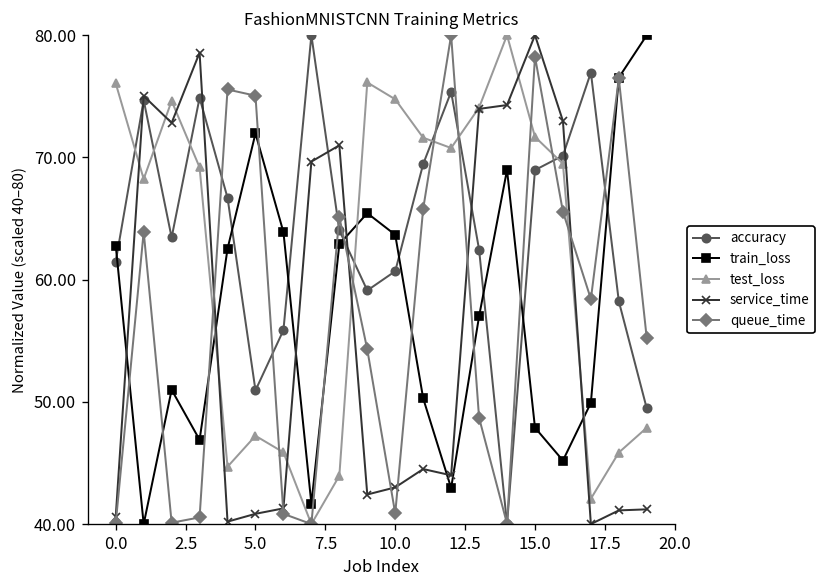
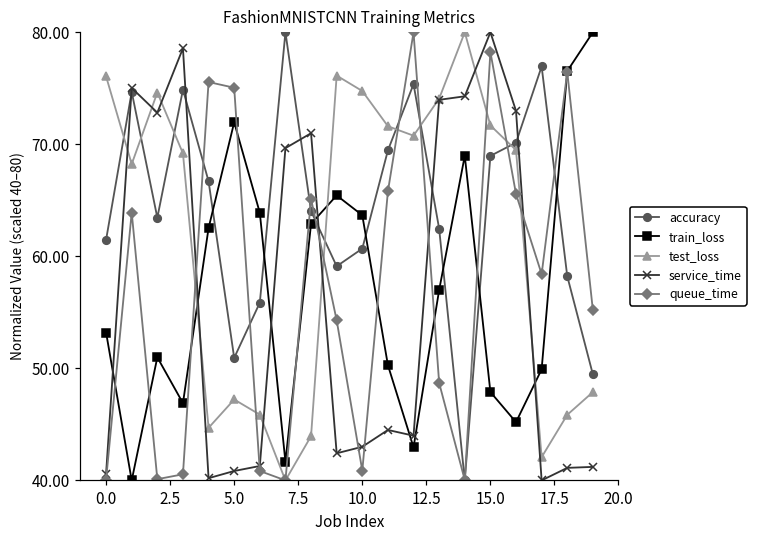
  {
    "train_loss": {
-     "0.0": 62.8,
+     "0.0": 53.2,
      "5.0": 72.0,
      "10.0": 63.7,
      "15.0": 47.9
    }
  }
